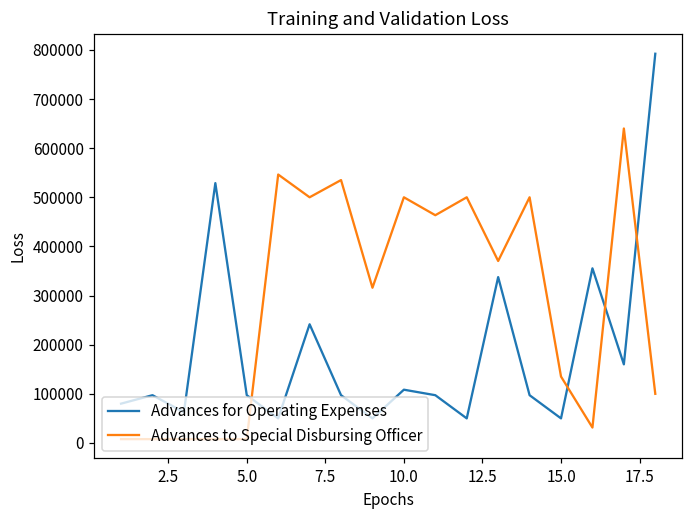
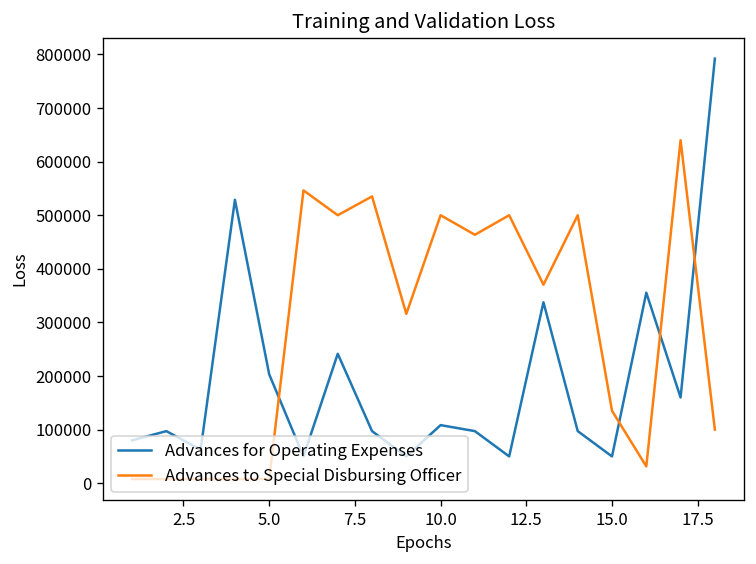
  {
    "Advances for Operating Expenses": {
-     "5.0": 100000,
+     "5.0": 200000,
      "10.0": 110000,
      "15.0": 50000
    },
    "Advances to Special Disbursing Officer": {
      "10.0": 500000,
      "15.0": 140000
    }
  }
